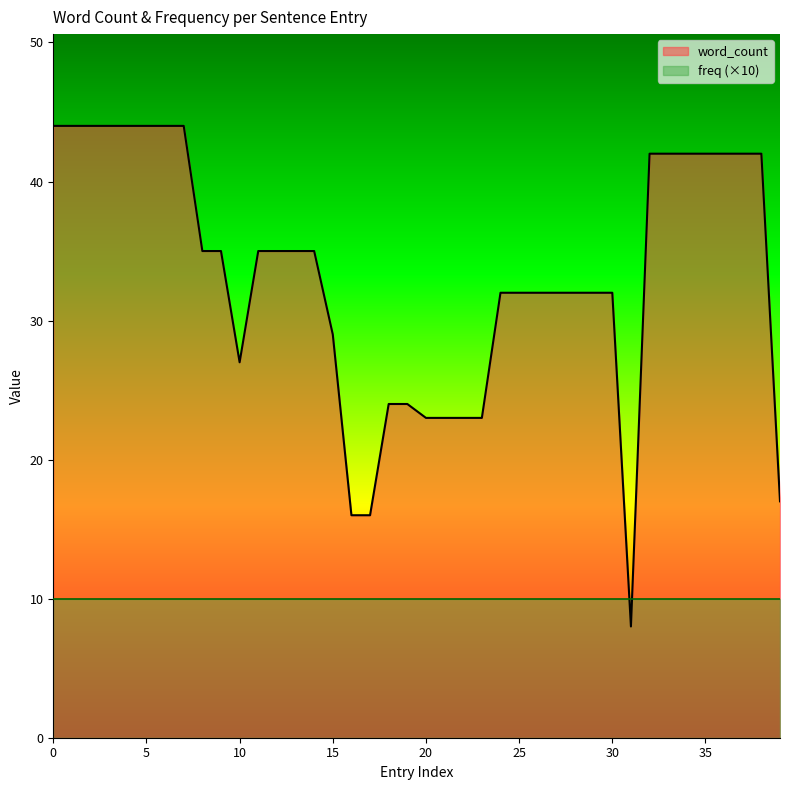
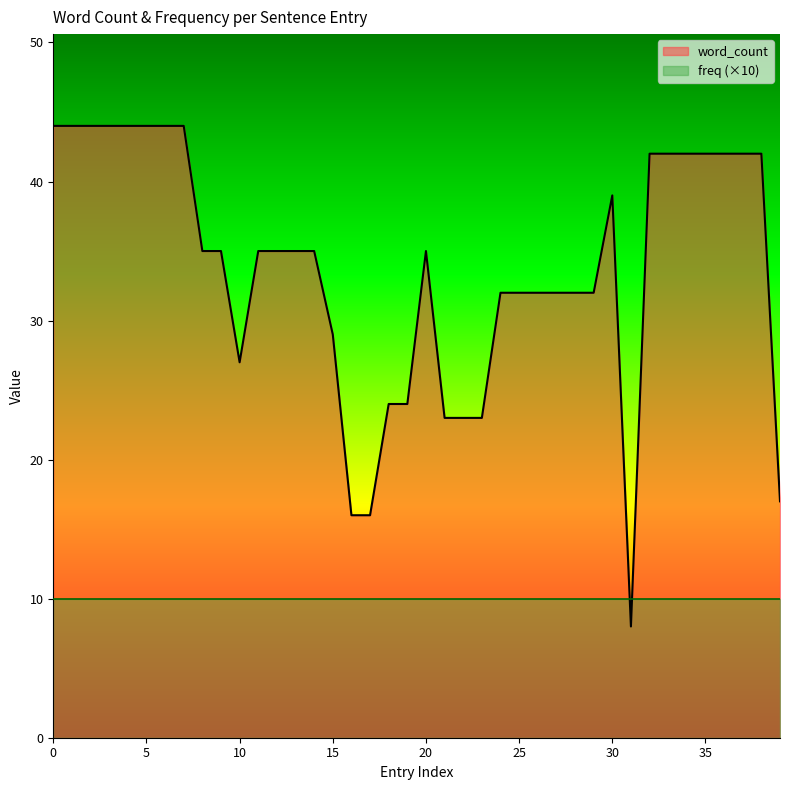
  {
    "word_count": {
      "0": 44,
      "5": 44,
      "10": 27,
      "15": 29,
-     "20": 23,
+     "20": 35,
      "25": 32,
-     "30": 32,
+     "30": 39,
      "35": 42
    },
    "freq (×10)": {
      "0": 10,
      "5": 10,
      "10": 10,
      "15": 10,
      "20": 10,
      "25": 10,
      "30": 10,
      "35": 10
    }
  }
